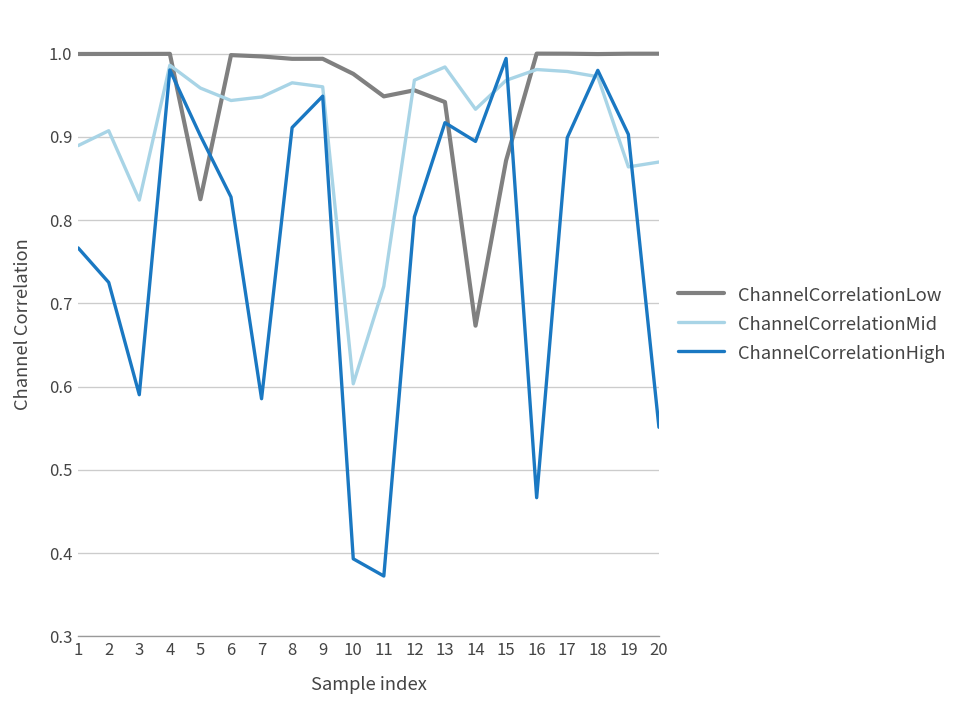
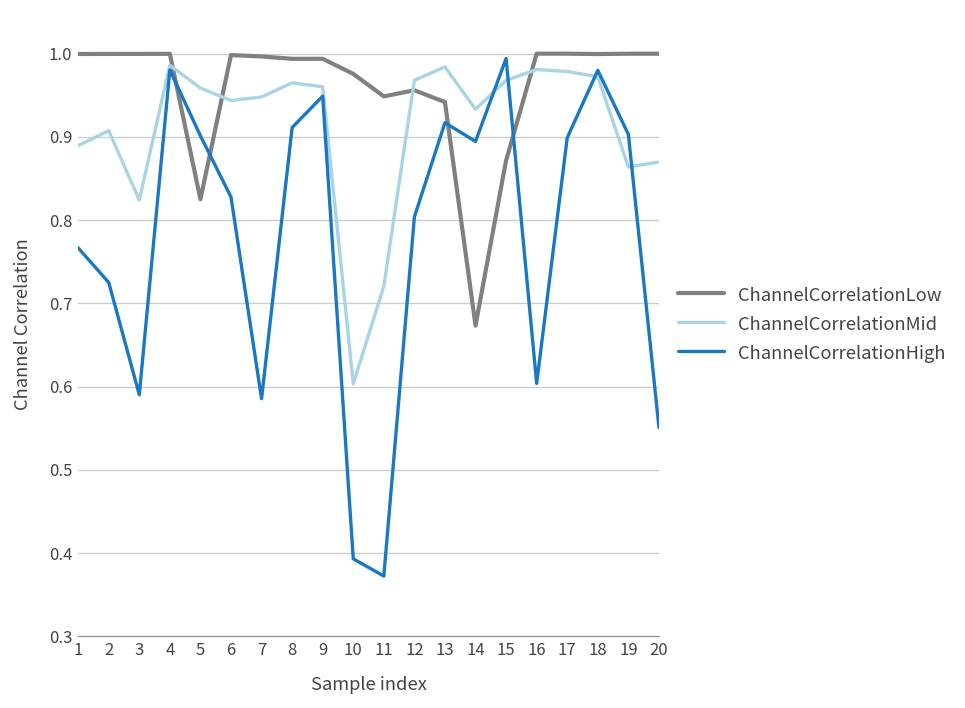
  {
    "ChannelCorrelationLow": {
      "1": 1.00,
      "2": 1.00,
      "3": 1.00,
      "4": 1.00,
      "5": 0.83,
      "6": 1.00,
      "7": 1.00,
      "8": 0.99,
      "9": 0.99,
      "10": 0.98,
      "11": 0.95,
      "12": 0.96,
      "13": 0.94,
      "14": 0.67,
      "15": 0.87,
      "16": 1.00,
      "17": 1.00,
      "18": 1.00,
      "19": 1.00,
      "20": 1.00
    },
    "ChannelCorrelationMid": {
      "1": 0.89,
      "2": 0.91,
      "3": 0.82,
      "4": 0.99,
      "5": 0.96,
      "6": 0.94,
      "7": 0.95,
      "8": 0.96,
      "9": 0.96,
      "10": 0.60,
      "11": 0.72,
      "12": 0.97,
      "13": 0.98,
      "14": 0.93,
      "15": 0.97,
      "16": 0.98,
      "17": 0.98,
      "18": 0.97,
      "19": 0.86,
      "20": 0.87
    },
    "ChannelCorrelationHigh": {
      "1": 0.77,
      "2": 0.73,
      "3": 0.59,
      "4": 0.98,
      "5": 0.90,
      "6": 0.83,
      "7": 0.59,
      "8": 0.91,
      "9": 0.95,
      "10": 0.39,
      "11": 0.37,
      "12": 0.80,
      "13": 0.92,
      "14": 0.89,
      "15": 0.99,
-     "16": 0.47,
+     "16": 0.60,
      "17": 0.90,
      "18": 0.98,
      "19": 0.90,
      "20": 0.55
    }
  }
